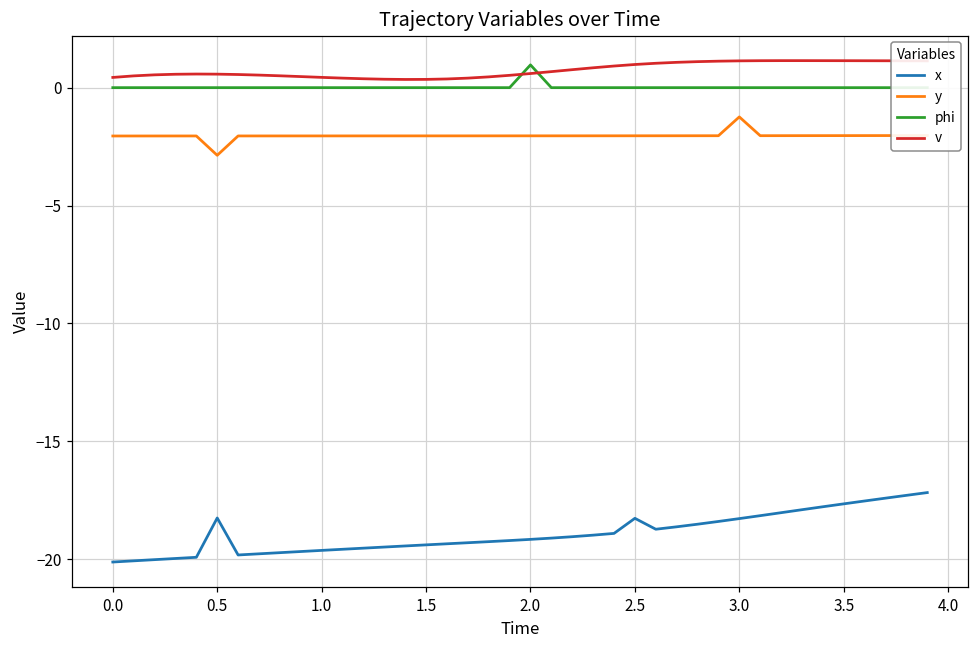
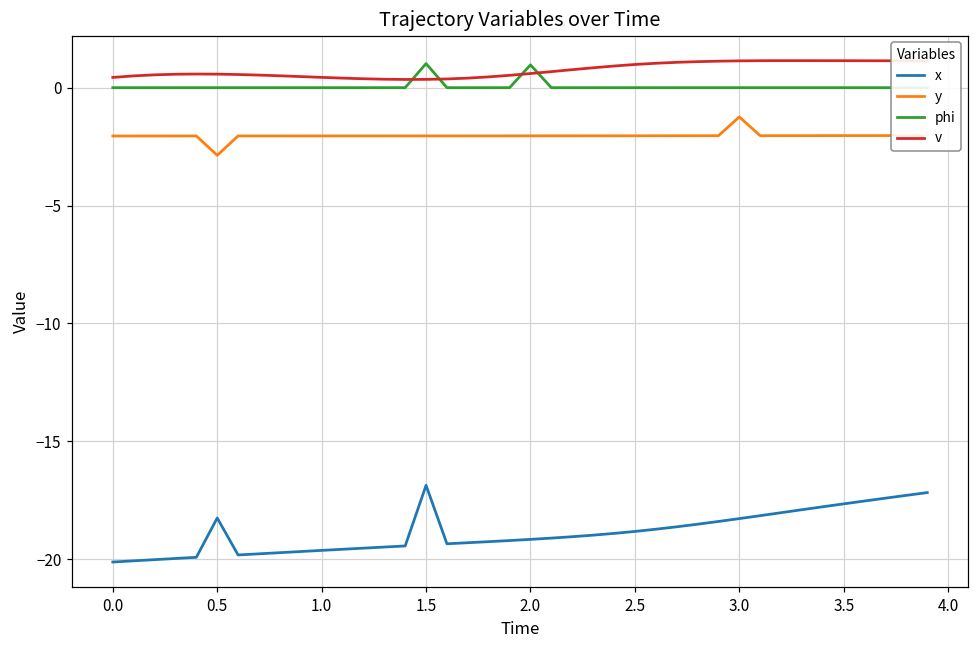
  {
    "x": {
      "0.0": -20.1,
      "0.5": -18.3,
      "1.0": -19.6,
-     "1.5": -19.4,
+     "1.5": -16.9,
      "2.0": -19.2,
-     "2.5": -18.3,
+     "2.5": -18.8,
      "3.0": -18.3,
      "3.5": -17.7
    },
    "y": {
      "0.0": -2.0,
      "0.5": -2.9,
      "1.0": -2.0,
      "1.5": -2.0,
      "2.0": -2.0,
      "2.5": -2.0,
      "3.0": -1.2,
      "3.5": -2.0
    },
    "phi": {
      "0.0": 0.0,
      "0.5": 0.0,
      "1.0": 0.0,
-     "1.5": 0.0,
+     "1.5": 1.0,
      "2.0": 1.0,
      "2.5": 0.0,
      "3.0": 0.0,
      "3.5": 0.0
    },
    "v": {
      "0.0": 0.4,
      "0.5": 0.6,
      "1.0": 0.4,
      "1.5": 0.4,
      "2.0": 0.6,
      "2.5": 1.0,
      "3.0": 1.1,
      "3.5": 1.2
    }
  }
